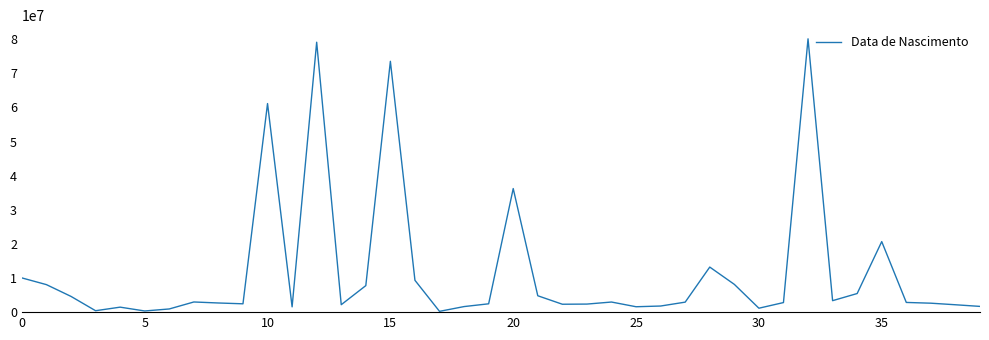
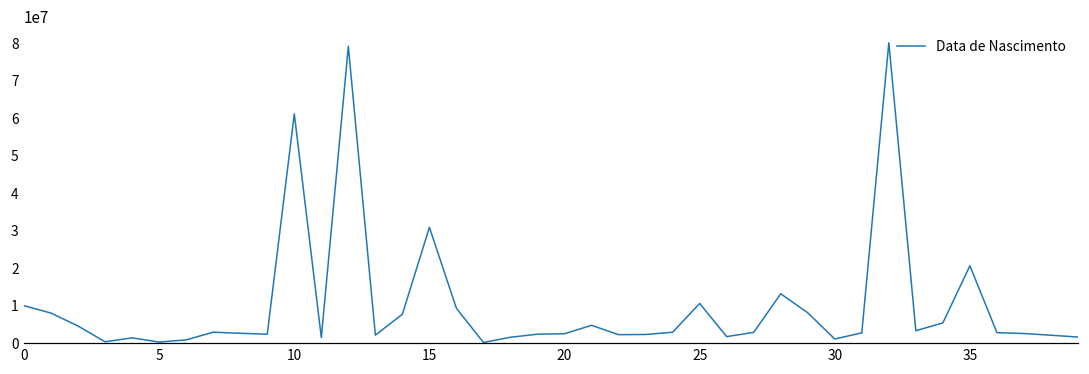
  {
    "0": 10000000,
    "5": 0,
    "10": 61000000,
-   "15": 74000000,
-   "20": 36000000,
-   "25": 2000000,
+   "15": 31000000,
+   "20": 3000000,
+   "25": 11000000,
    "30": 1000000,
    "35": 21000000
  }
